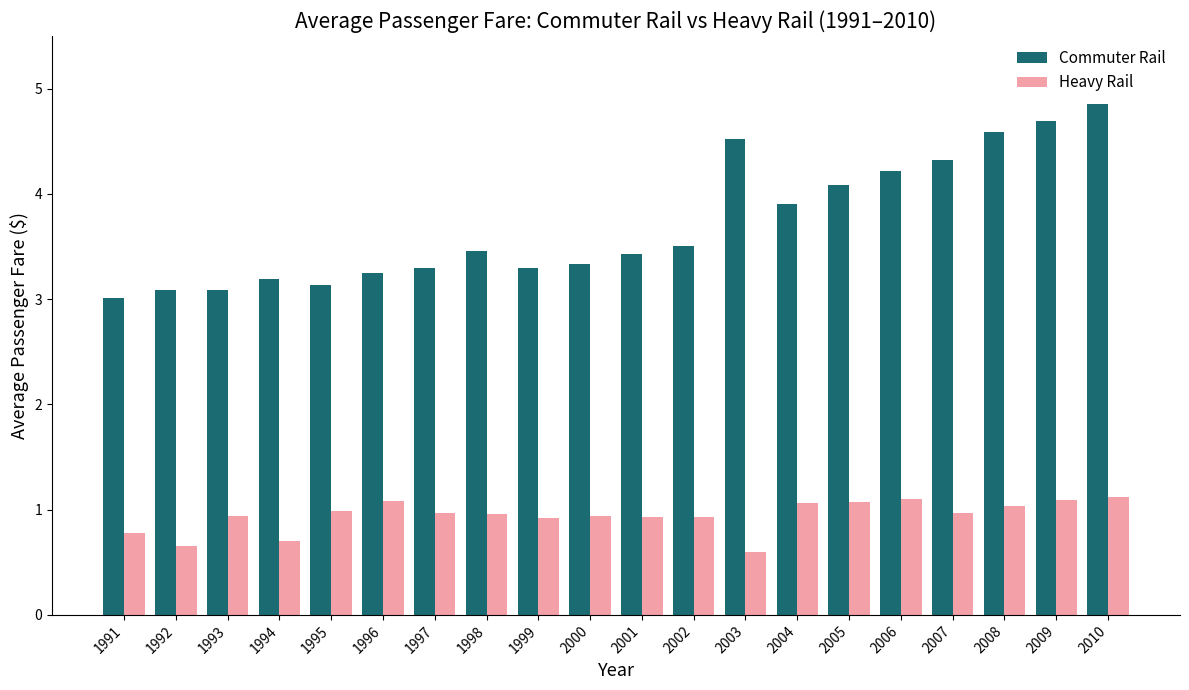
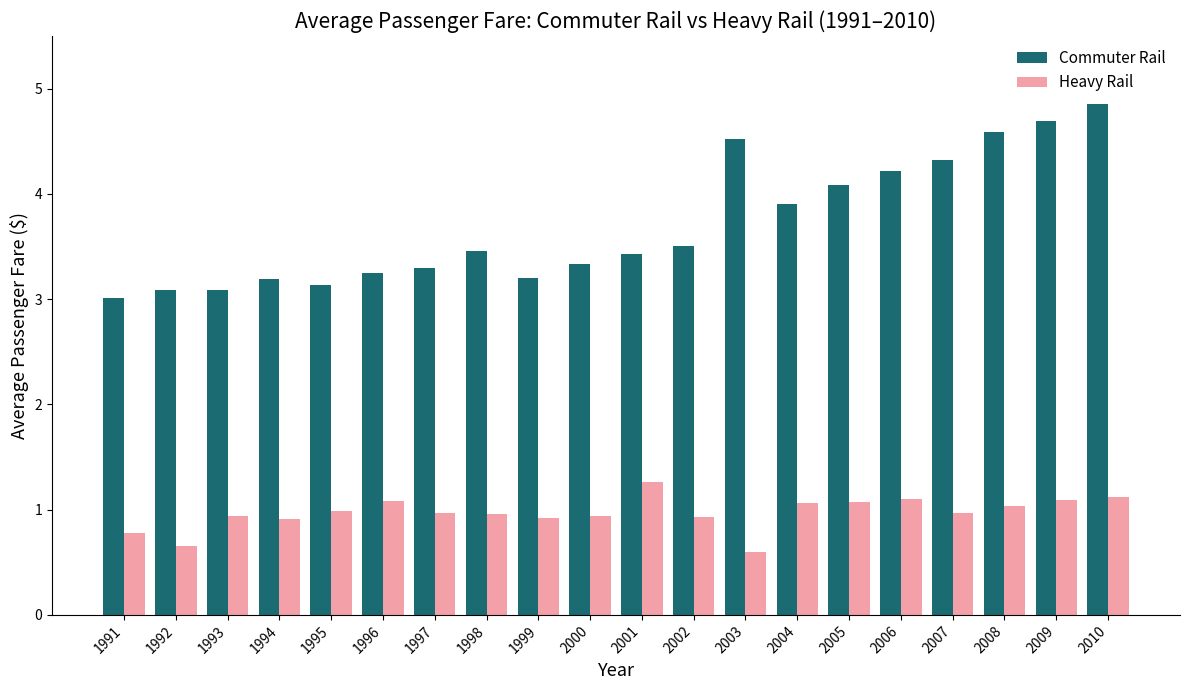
  {
    "Commuter Rail": {
      "1991": 3.0,
      "1992": 3.1,
      "1993": 3.1,
      "1994": 3.2,
      "1995": 3.13,
      "1996": 3.25,
      "1997": 3.3,
      "1998": 3.46,
-     "1999": 3.3,
+     "1999": 3.2,
      "2000": 3.33,
      "2001": 3.43,
      "2002": 3.5,
      "2003": 4.5,
      "2004": 3.9,
      "2005": 4.1,
      "2006": 4.2,
      "2007": 4.3,
      "2008": 4.6,
      "2009": 4.7,
      "2010": 4.85
    },
    "Heavy Rail": {
      "1991": 0.78,
      "1992": 0.65,
      "1993": 0.94,
-     "1994": 0.70,
+     "1994": 0.91,
      "1995": 0.99,
      "1996": 1.08,
      "1997": 0.97,
      "1998": 0.96,
      "1999": 0.92,
      "2000": 0.94,
-     "2001": 0.93,
+     "2001": 1.26,
      "2002": 0.93,
      "2003": 0.60,
      "2004": 1.06,
      "2005": 1.07,
      "2006": 1.10,
      "2007": 0.97,
      "2008": 1.03,
      "2009": 1.09,
      "2010": 1.12
    }
  }
